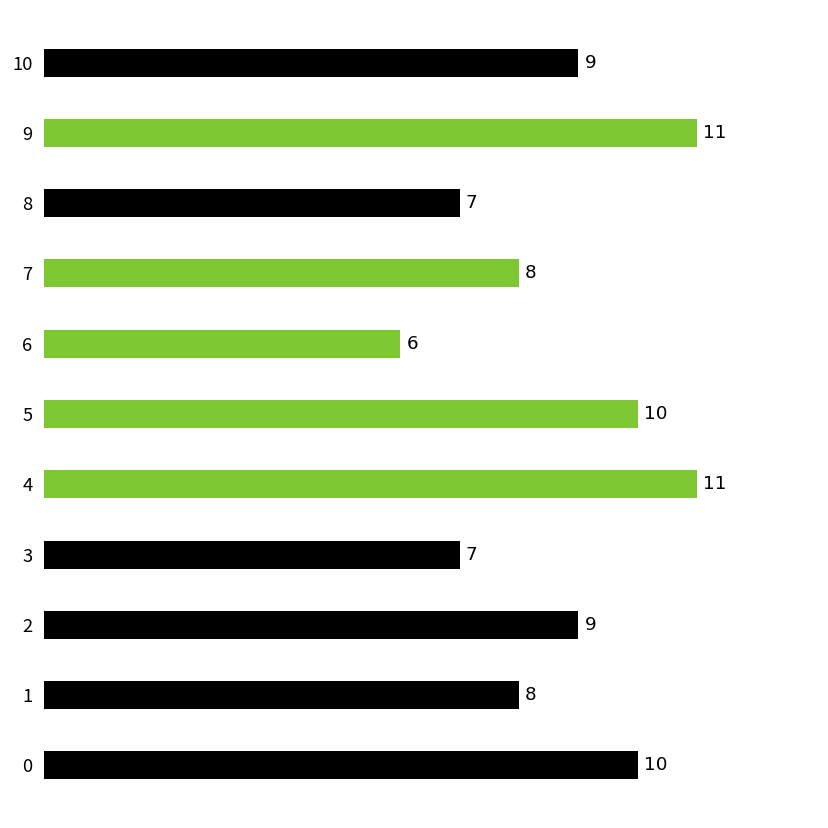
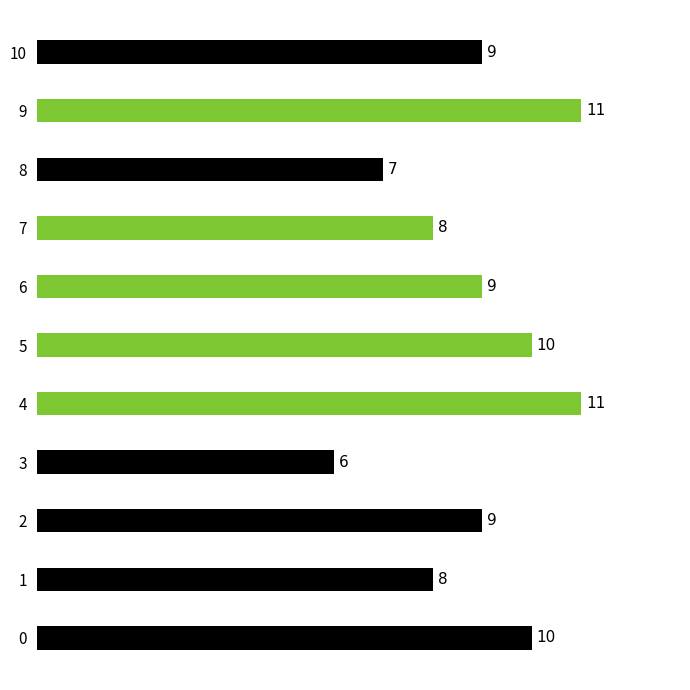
  {
    "10": 9,
    "9": 11,
    "8": 7,
    "7": 8,
-   "6": 6,
+   "6": 9,
    "5": 10,
    "4": 11,
-   "3": 7,
+   "3": 6,
    "2": 9,
    "1": 8,
    "0": 10
  }
